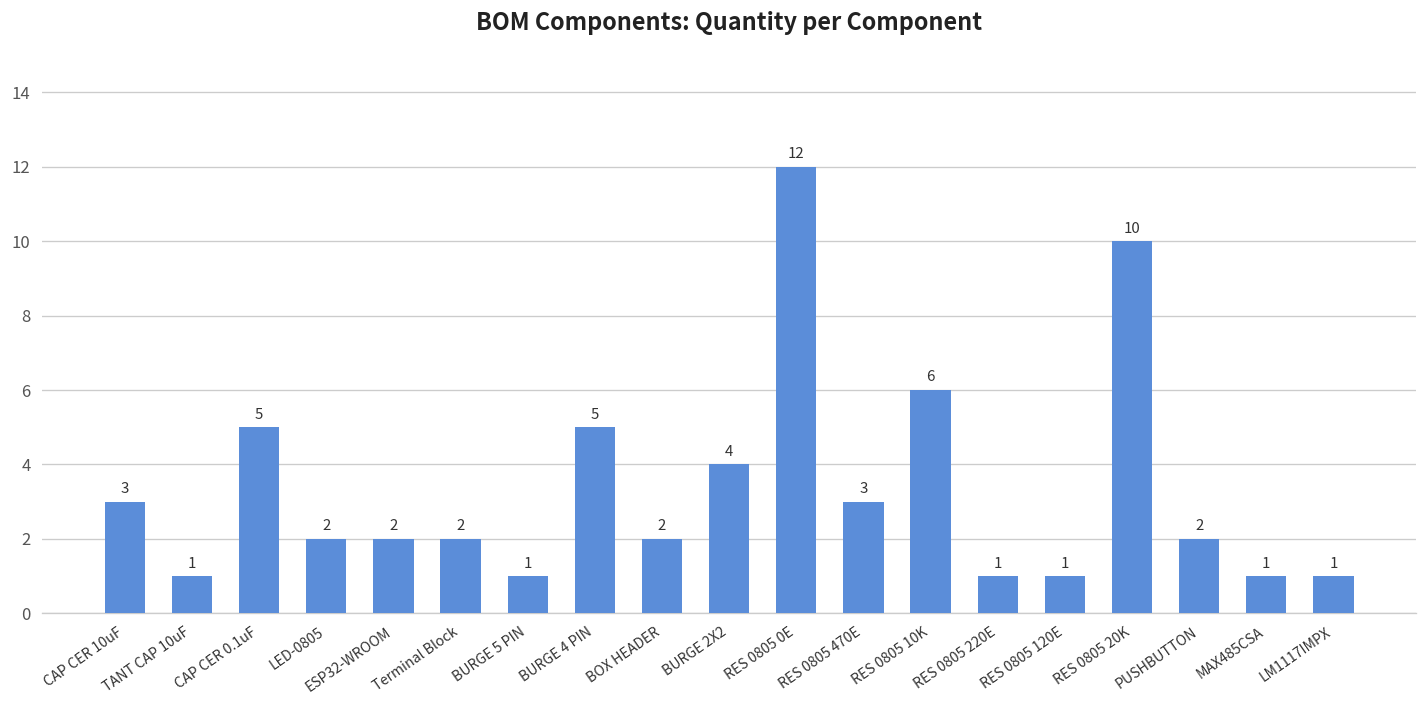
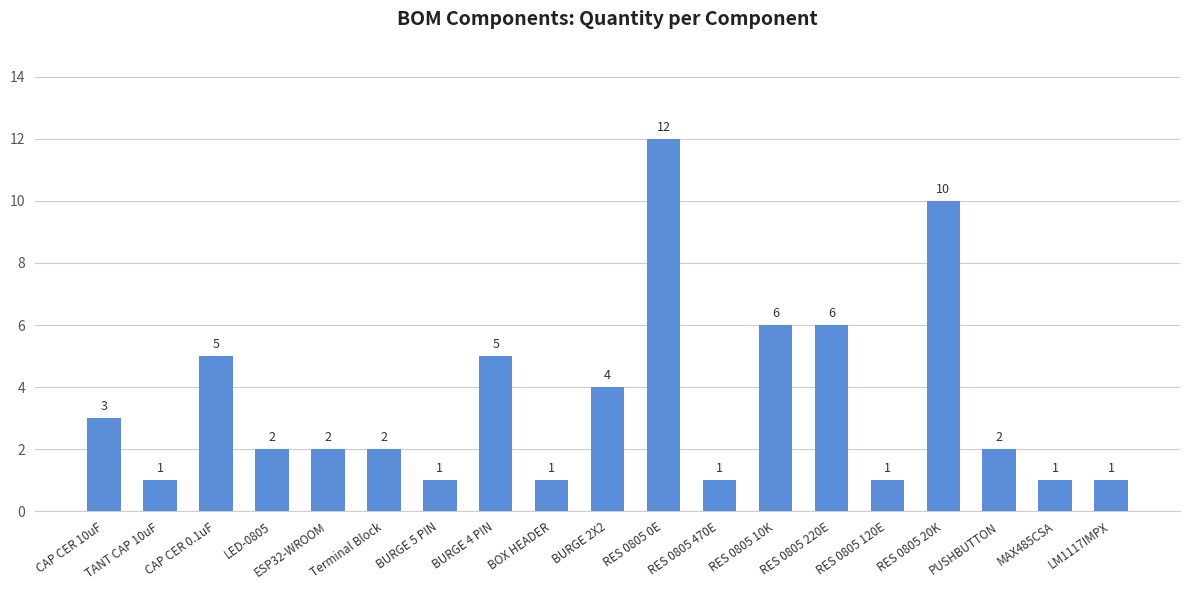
  {
    "CAP CER 10uF": 3,
    "TANT CAP 10uF": 1,
    "CAP CER 0.1uF": 5,
    "LED-0805": 2,
    "ESP32-WROOM": 2,
    "Terminal Block": 2,
    "BURGE 5 PIN": 1,
    "BURGE 4 PIN": 5,
-   "BOX HEADER": 2,
+   "BOX HEADER": 1,
    "BURGE 2X2": 4,
    "RES 0805 0E": 12,
-   "RES 0805 470E": 3,
+   "RES 0805 470E": 1,
    "RES 0805 10K": 6,
-   "RES 0805 220E": 1,
+   "RES 0805 220E": 6,
    "RES 0805 120E": 1,
    "RES 0805 20K": 10,
    "PUSHBUTTON": 2,
    "MAX485CSA": 1,
    "LM1117IMPX": 1
  }
